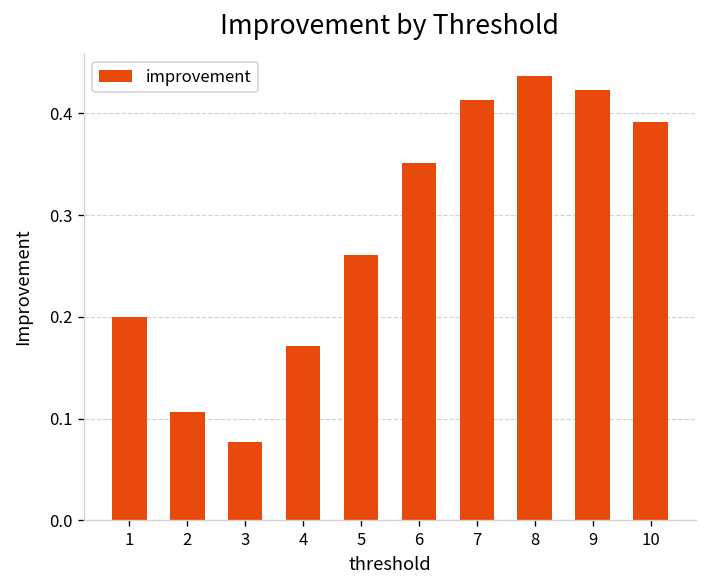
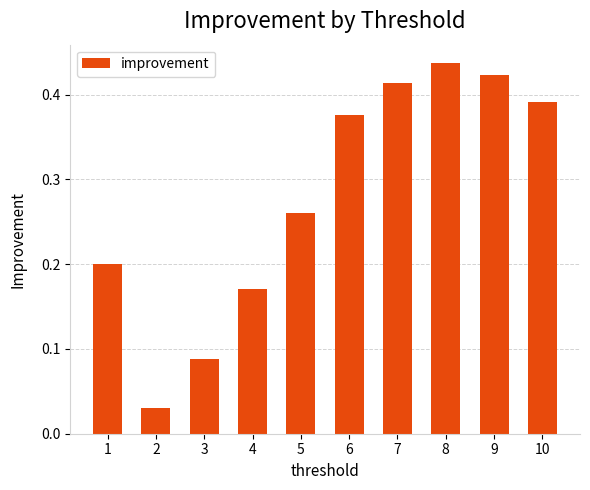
  {
    "1": 0.20,
-   "2": 0.11,
-   "3": 0.08,
+   "2": 0.03,
+   "3": 0.09,
    "4": 0.17,
    "5": 0.26,
-   "6": 0.35,
+   "6": 0.38,
    "7": 0.41,
    "8": 0.44,
    "9": 0.42,
    "10": 0.39
  }
